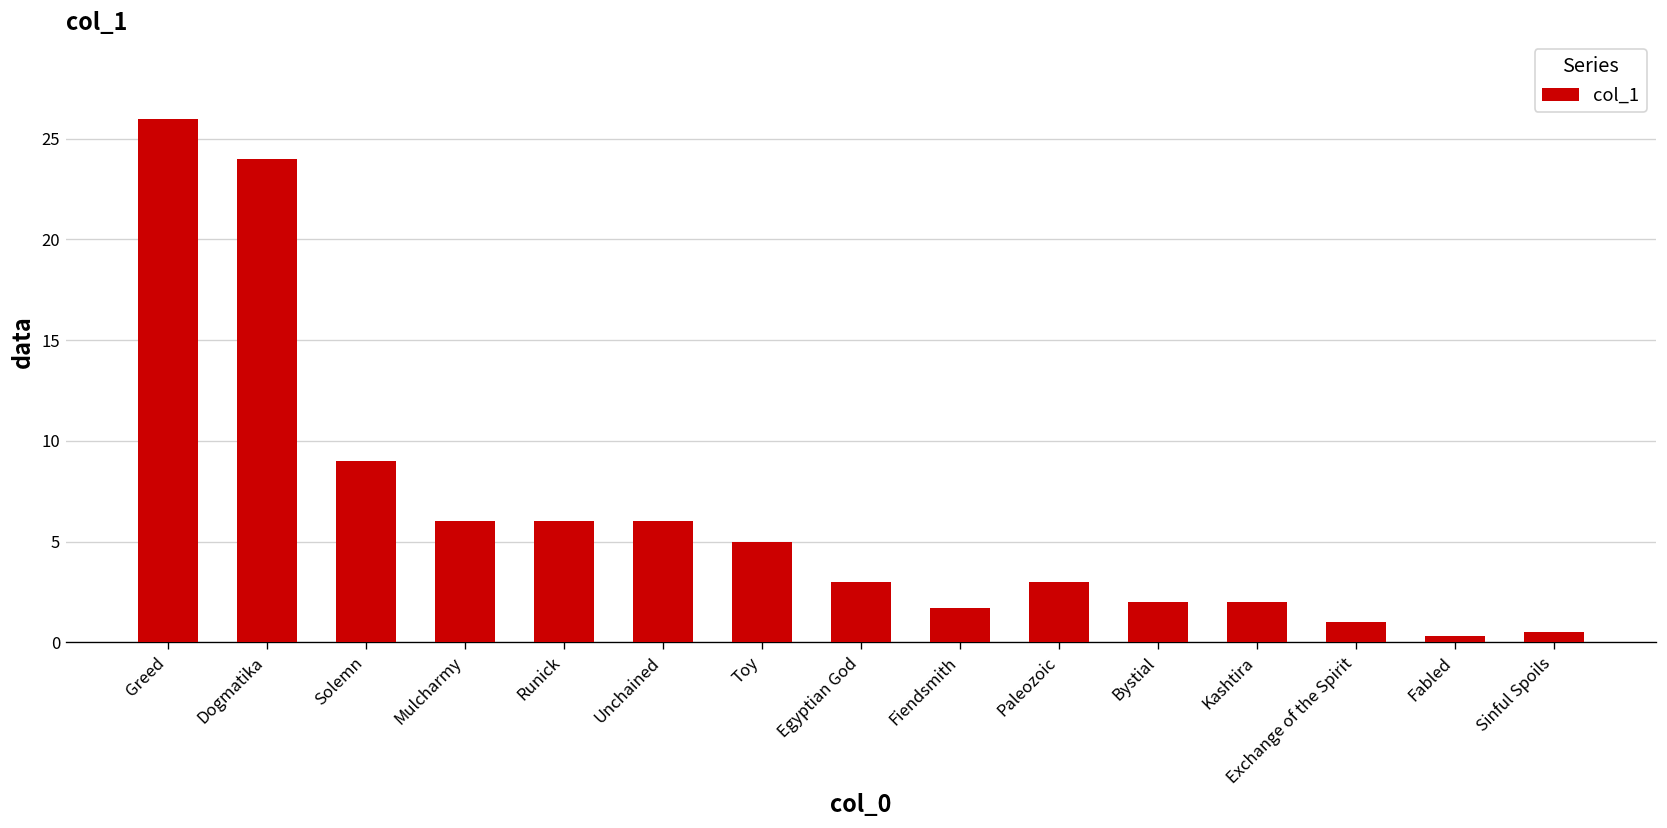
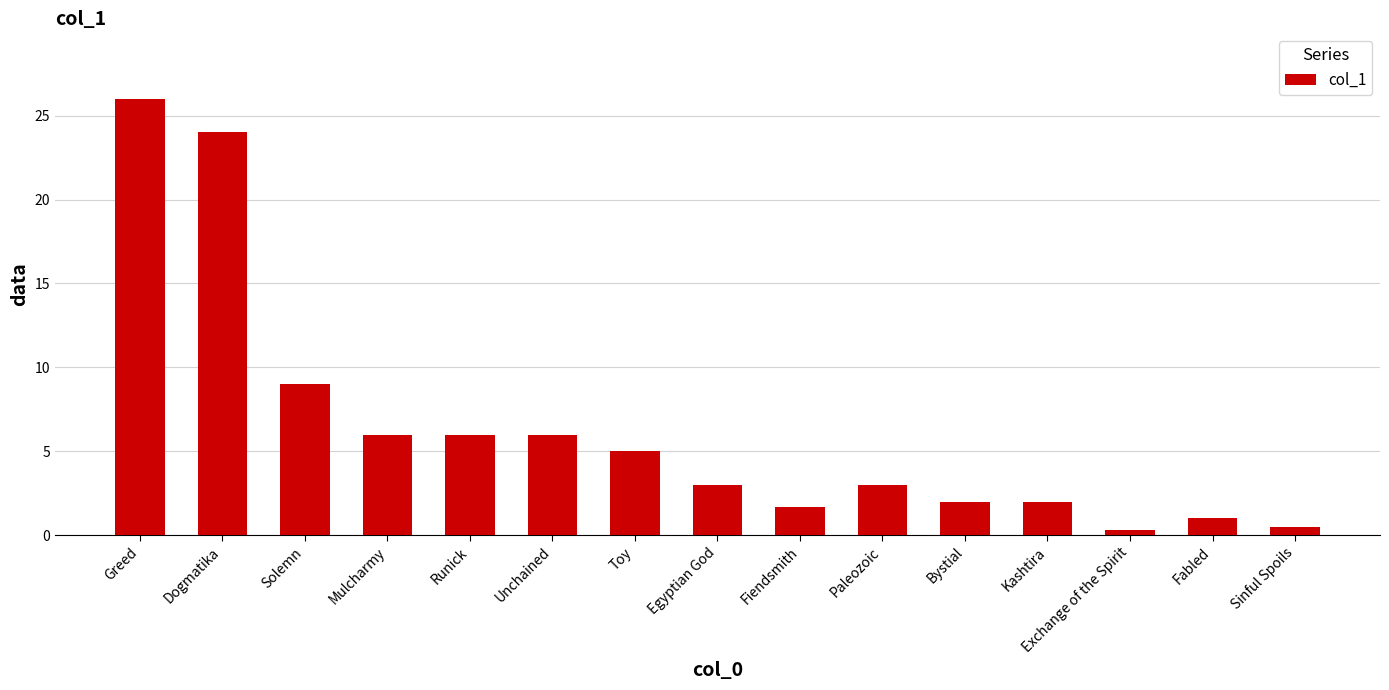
  {
    "Greed": 26.0,
    "Dogmatika": 24.0,
    "Solemn": 9.0,
    "Mulcharmy": 6.0,
    "Runick": 6.0,
    "Unchained": 6.0,
    "Toy": 5.0,
    "Egyptian God": 3.0,
    "Fiendsmith": 1.7,
    "Paleozoic": 3.0,
    "Bystial": 2.0,
    "Kashtira": 2.0,
-   "Exchange of the Spirit": 1.0,
-   "Fabled": 0.3,
+   "Exchange of the Spirit": 0.3,
+   "Fabled": 1.0,
    "Sinful Spoils": 0.5
  }
